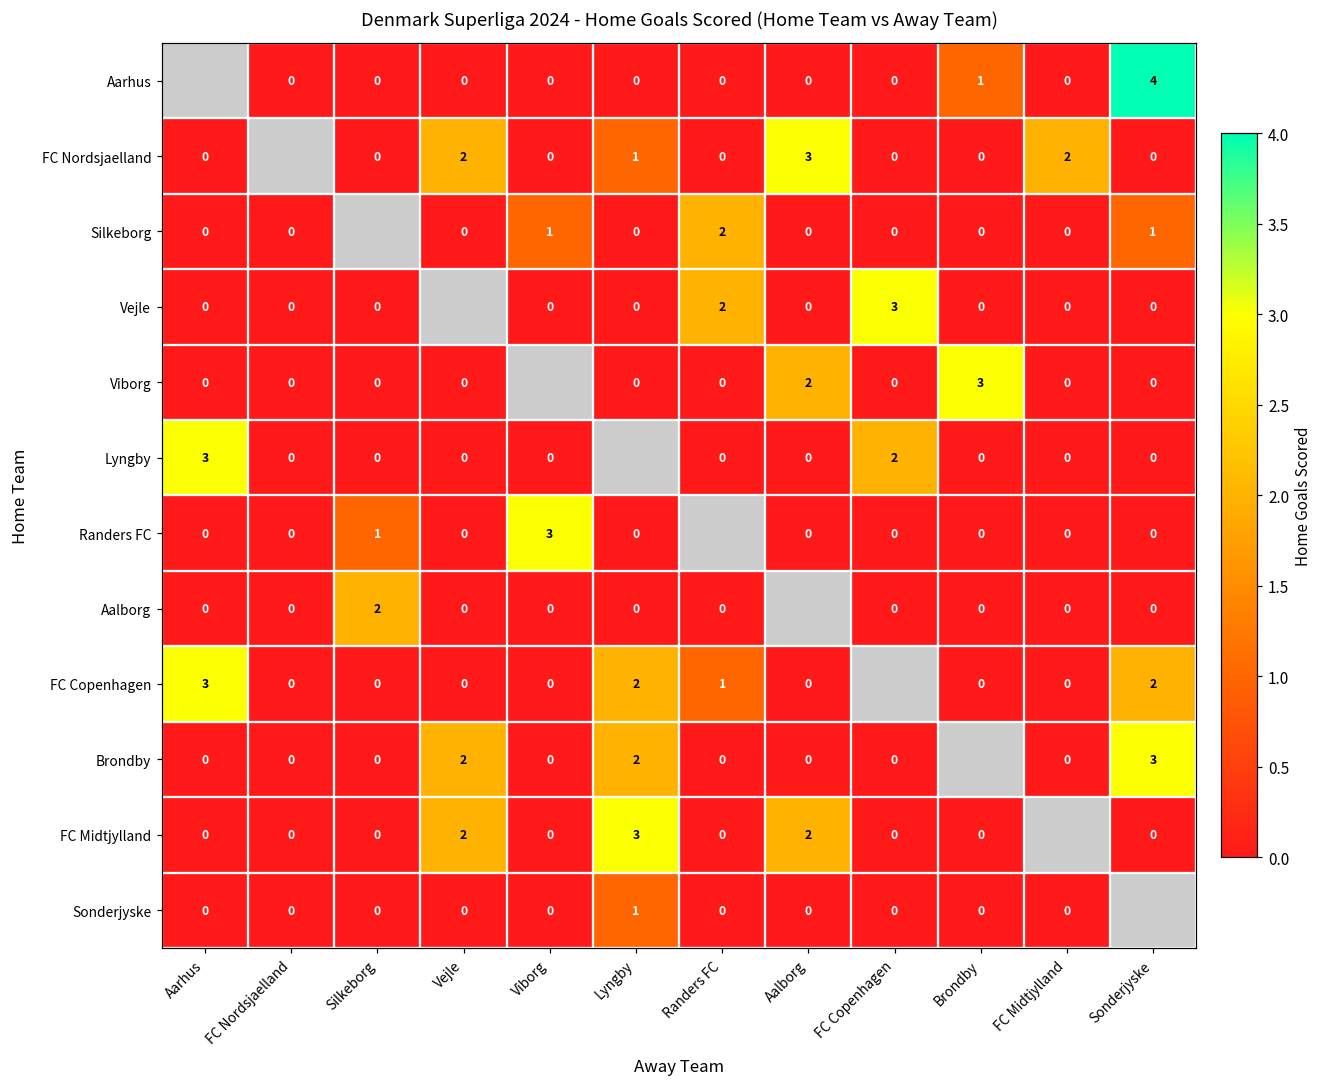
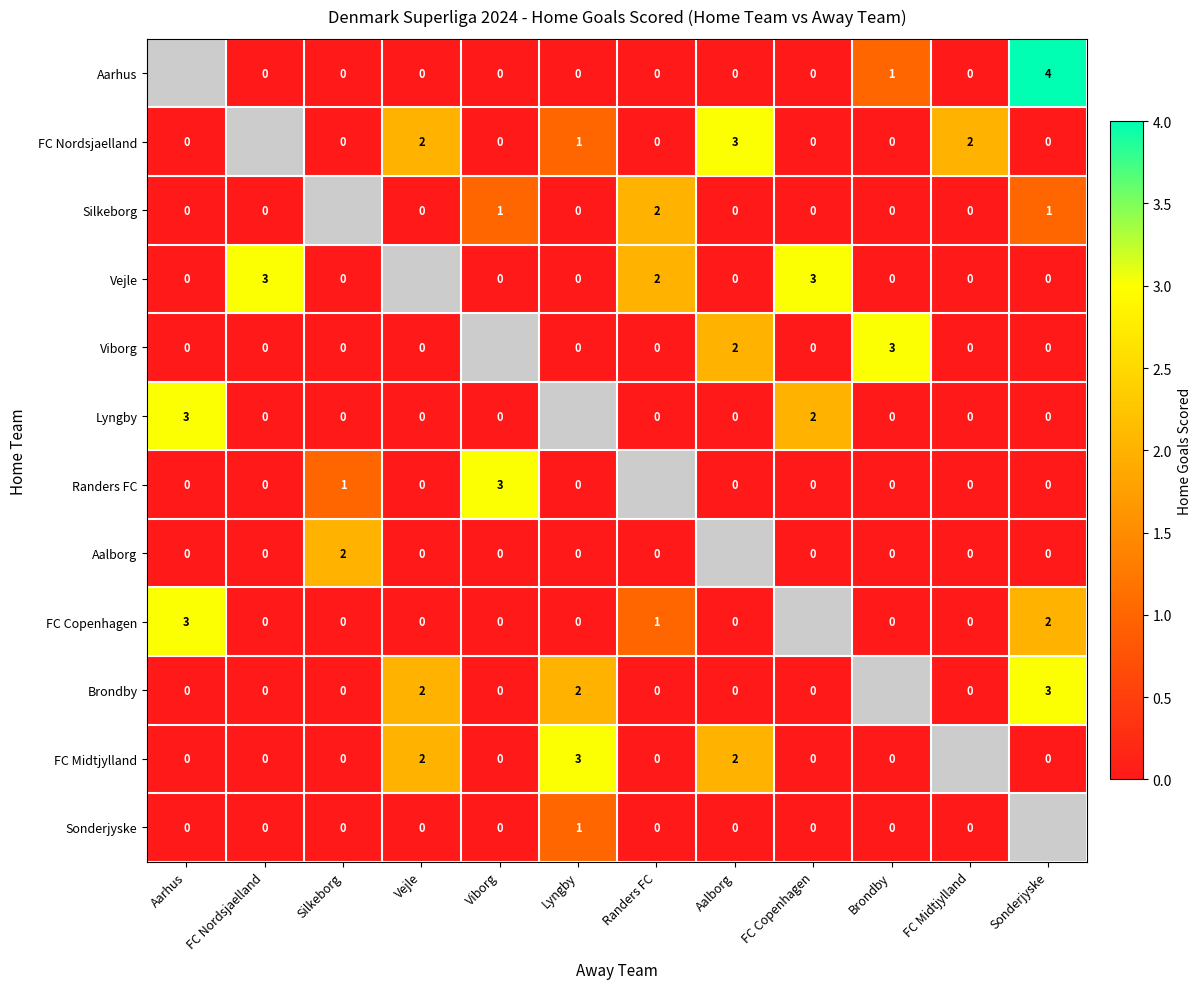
  {
    "Aarhus": {
      "FC Nordsjaelland": 0,
      "Silkeborg": 0,
      "Vejle": 0,
      "Viborg": 0,
      "Lyngby": 0,
      "Randers FC": 0,
      "Aalborg": 0,
      "FC Copenhagen": 0,
      "Brondby": 1,
      "FC Midtjylland": 0,
      "Sonderjyske": 4
    },
    "FC Nordsjaelland": {
      "Aarhus": 0,
      "Silkeborg": 0,
      "Vejle": 2,
      "Viborg": 0,
      "Lyngby": 1,
      "Randers FC": 0,
      "Aalborg": 3,
      "FC Copenhagen": 0,
      "Brondby": 0,
      "FC Midtjylland": 2,
      "Sonderjyske": 0
    },
    "Silkeborg": {
      "Aarhus": 0,
      "FC Nordsjaelland": 0,
      "Vejle": 0,
      "Viborg": 1,
      "Lyngby": 0,
      "Randers FC": 2,
      "Aalborg": 0,
      "FC Copenhagen": 0,
      "Brondby": 0,
      "FC Midtjylland": 0,
      "Sonderjyske": 1
    },
    "Vejle": {
      "Aarhus": 0,
-     "FC Nordsjaelland": 0,
+     "FC Nordsjaelland": 3,
      "Silkeborg": 0,
      "Viborg": 0,
      "Lyngby": 0,
      "Randers FC": 2,
      "Aalborg": 0,
      "FC Copenhagen": 3,
      "Brondby": 0,
      "FC Midtjylland": 0,
      "Sonderjyske": 0
    },
    "Viborg": {
      "Aarhus": 0,
      "FC Nordsjaelland": 0,
      "Silkeborg": 0,
      "Vejle": 0,
      "Lyngby": 0,
      "Randers FC": 0,
      "Aalborg": 2,
      "FC Copenhagen": 0,
      "Brondby": 3,
      "FC Midtjylland": 0,
      "Sonderjyske": 0
    },
    "Lyngby": {
      "Aarhus": 3,
      "FC Nordsjaelland": 0,
      "Silkeborg": 0,
      "Vejle": 0,
      "Viborg": 0,
      "Randers FC": 0,
      "Aalborg": 0,
      "FC Copenhagen": 2,
      "Brondby": 0,
      "FC Midtjylland": 0,
      "Sonderjyske": 0
    },
    "Randers FC": {
      "Aarhus": 0,
      "FC Nordsjaelland": 0,
      "Silkeborg": 1,
      "Vejle": 0,
      "Viborg": 3,
      "Lyngby": 0,
      "Aalborg": 0,
      "FC Copenhagen": 0,
      "Brondby": 0,
      "FC Midtjylland": 0,
      "Sonderjyske": 0
    },
    "Aalborg": {
      "Aarhus": 0,
      "FC Nordsjaelland": 0,
      "Silkeborg": 2,
      "Vejle": 0,
      "Viborg": 0,
      "Lyngby": 0,
      "Randers FC": 0,
      "FC Copenhagen": 0,
      "Brondby": 0,
      "FC Midtjylland": 0,
      "Sonderjyske": 0
    },
    "FC Copenhagen": {
      "Aarhus": 3,
      "FC Nordsjaelland": 0,
      "Silkeborg": 0,
      "Vejle": 0,
      "Viborg": 0,
-     "Lyngby": 2,
+     "Lyngby": 0,
      "Randers FC": 1,
      "Aalborg": 0,
      "Brondby": 0,
      "FC Midtjylland": 0,
      "Sonderjyske": 2
    },
    "Brondby": {
      "Aarhus": 0,
      "FC Nordsjaelland": 0,
      "Silkeborg": 0,
      "Vejle": 2,
      "Viborg": 0,
      "Lyngby": 2,
      "Randers FC": 0,
      "Aalborg": 0,
      "FC Copenhagen": 0,
      "FC Midtjylland": 0,
      "Sonderjyske": 3
    },
    "FC Midtjylland": {
      "Aarhus": 0,
      "FC Nordsjaelland": 0,
      "Silkeborg": 0,
      "Vejle": 2,
      "Viborg": 0,
      "Lyngby": 3,
      "Randers FC": 0,
      "Aalborg": 2,
      "FC Copenhagen": 0,
      "Brondby": 0,
      "Sonderjyske": 0
    },
    "Sonderjyske": {
      "Aarhus": 0,
      "FC Nordsjaelland": 0,
      "Silkeborg": 0,
      "Vejle": 0,
      "Viborg": 0,
      "Lyngby": 1,
      "Randers FC": 0,
      "Aalborg": 0,
      "FC Copenhagen": 0,
      "Brondby": 0,
      "FC Midtjylland": 0
    }
  }
